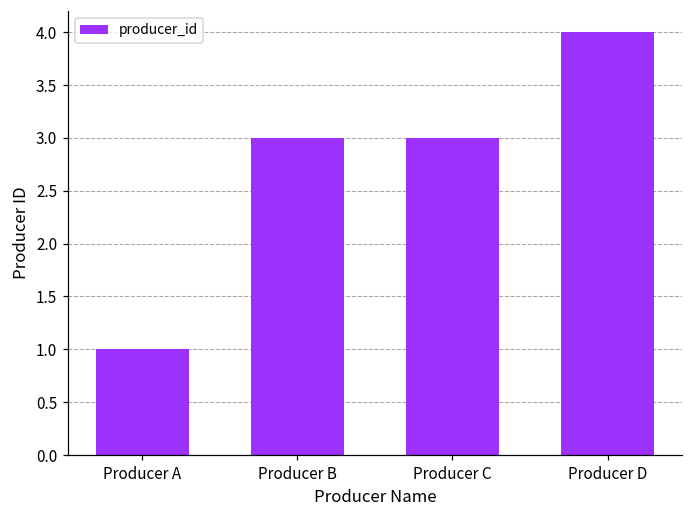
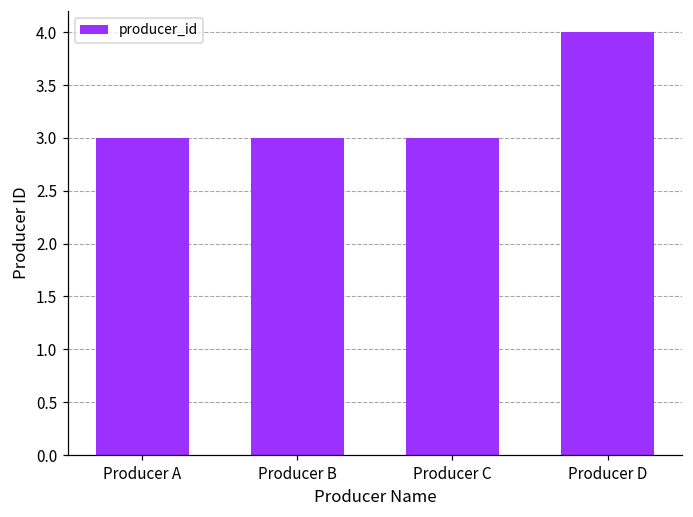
  {
-   "Producer A": 1,
+   "Producer A": 3,
    "Producer B": 3,
    "Producer C": 3,
    "Producer D": 4
  }
